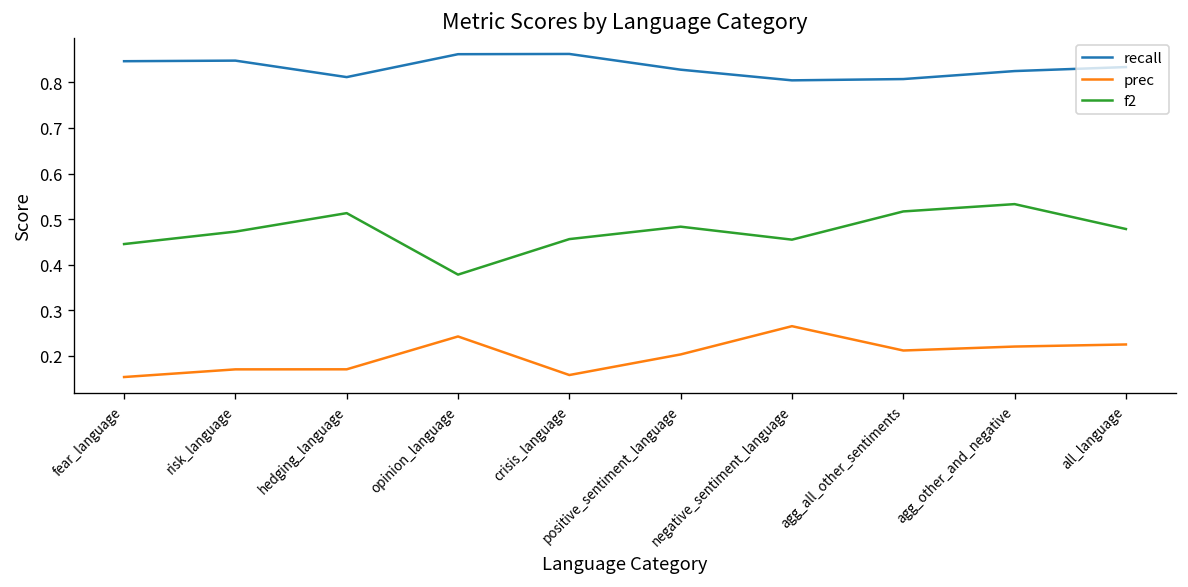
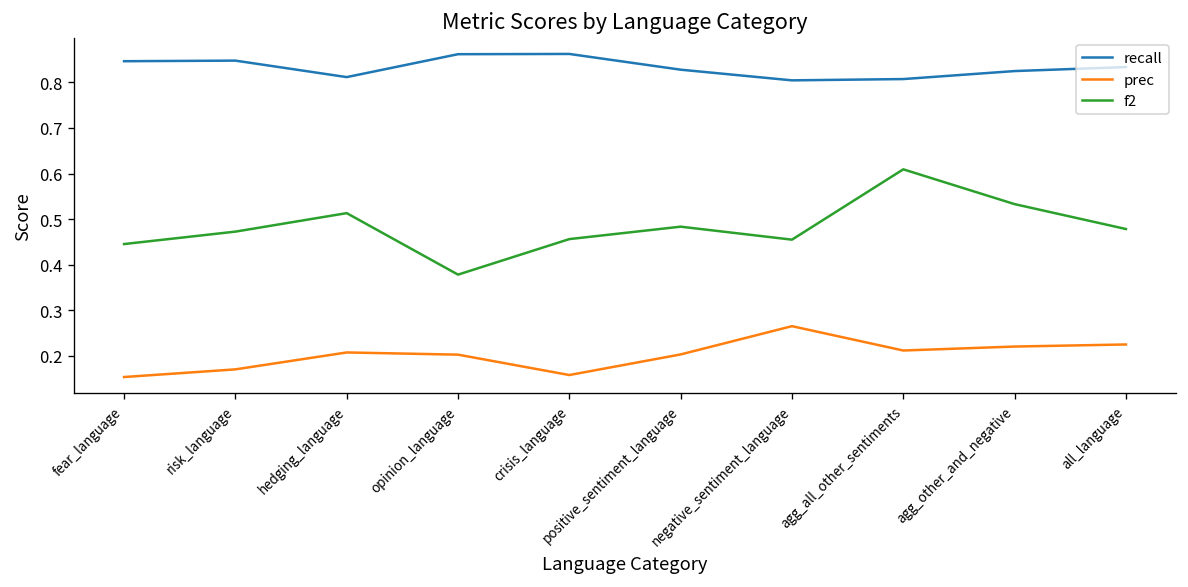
  {
    "recall": {
      "fear_language": 0.85,
      "risk_language": 0.85,
      "hedging_language": 0.81,
      "opinion_language": 0.86,
      "crisis_language": 0.86,
      "positive_sentiment_language": 0.83,
      "negative_sentiment_language": 0.80,
      "agg_all_other_sentiments": 0.81,
      "agg_other_and_negative": 0.82
    },
    "prec": {
      "fear_language": 0.15,
      "risk_language": 0.17,
-     "hedging_language": 0.17,
-     "opinion_language": 0.24,
+     "hedging_language": 0.21,
+     "opinion_language": 0.20,
      "crisis_language": 0.16,
      "positive_sentiment_language": 0.20,
      "negative_sentiment_language": 0.27,
      "agg_all_other_sentiments": 0.21,
      "agg_other_and_negative": 0.22,
      "all_language": 0.23
    },
    "f2": {
      "fear_language": 0.45,
      "risk_language": 0.47,
      "hedging_language": 0.51,
      "opinion_language": 0.38,
      "crisis_language": 0.46,
      "positive_sentiment_language": 0.48,
      "negative_sentiment_language": 0.45,
-     "agg_all_other_sentiments": 0.52,
+     "agg_all_other_sentiments": 0.61,
      "agg_other_and_negative": 0.53,
      "all_language": 0.48
    }
  }
